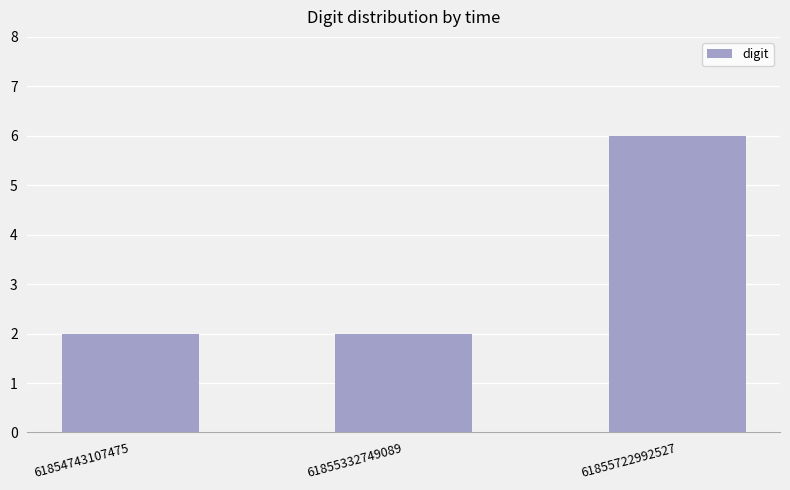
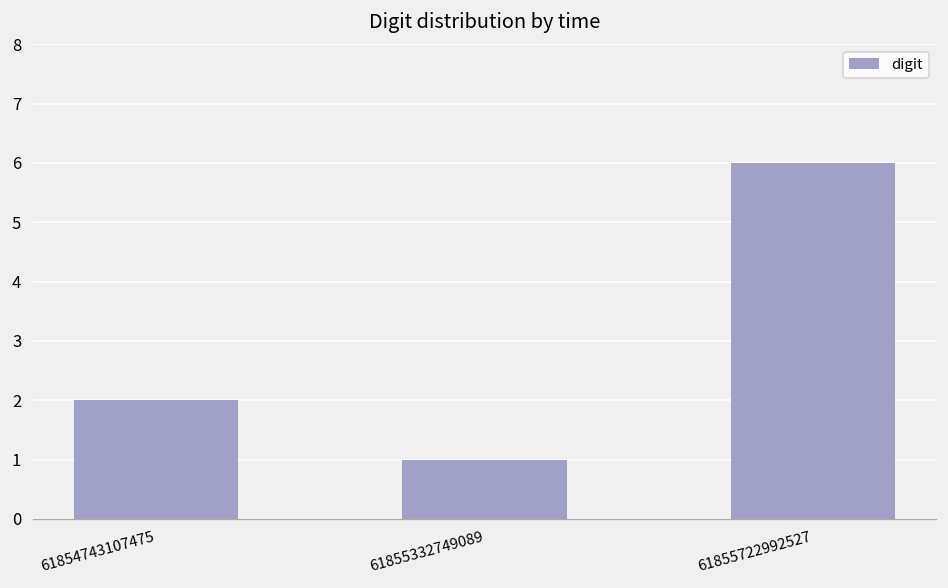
  {
    "61854743107475": 2,
-   "61855332749089": 2,
+   "61855332749089": 1,
    "61855722992527": 6
  }
